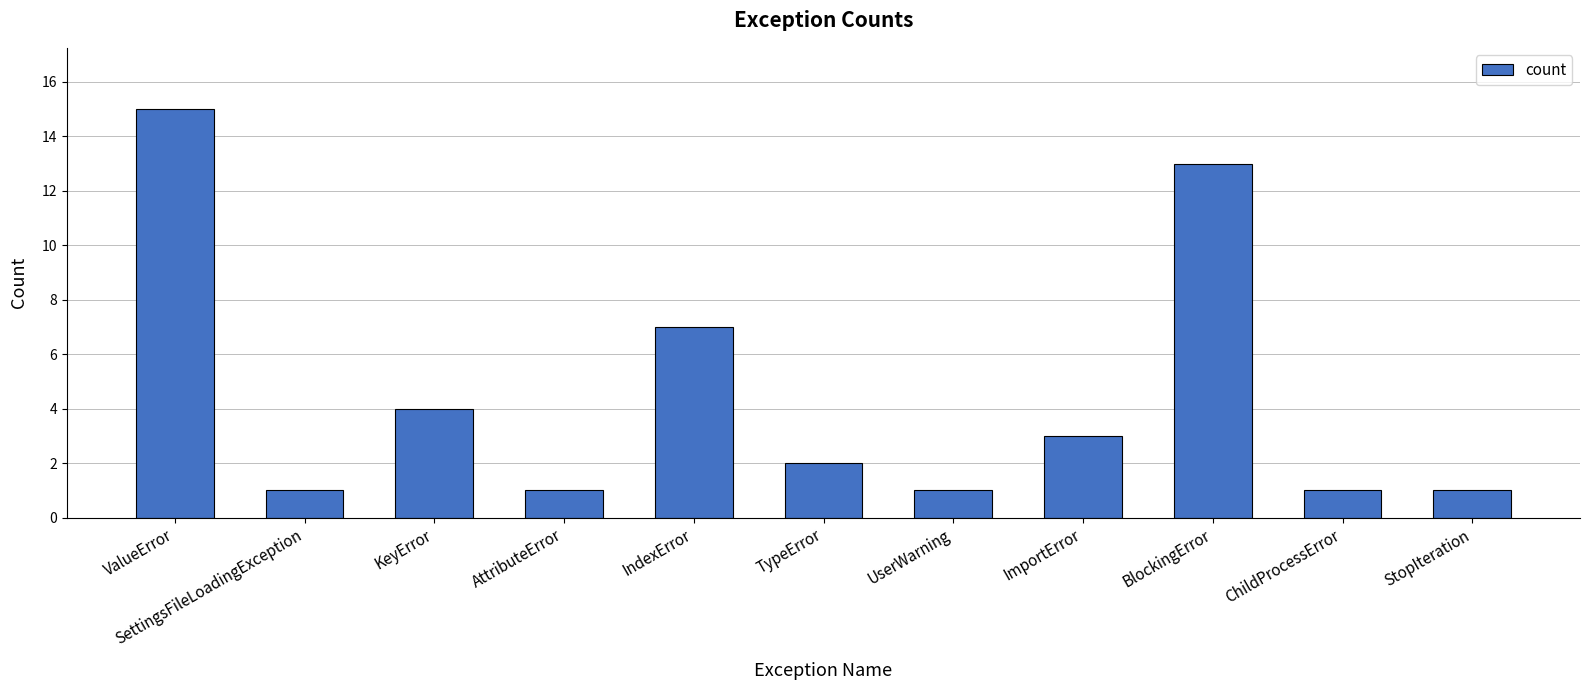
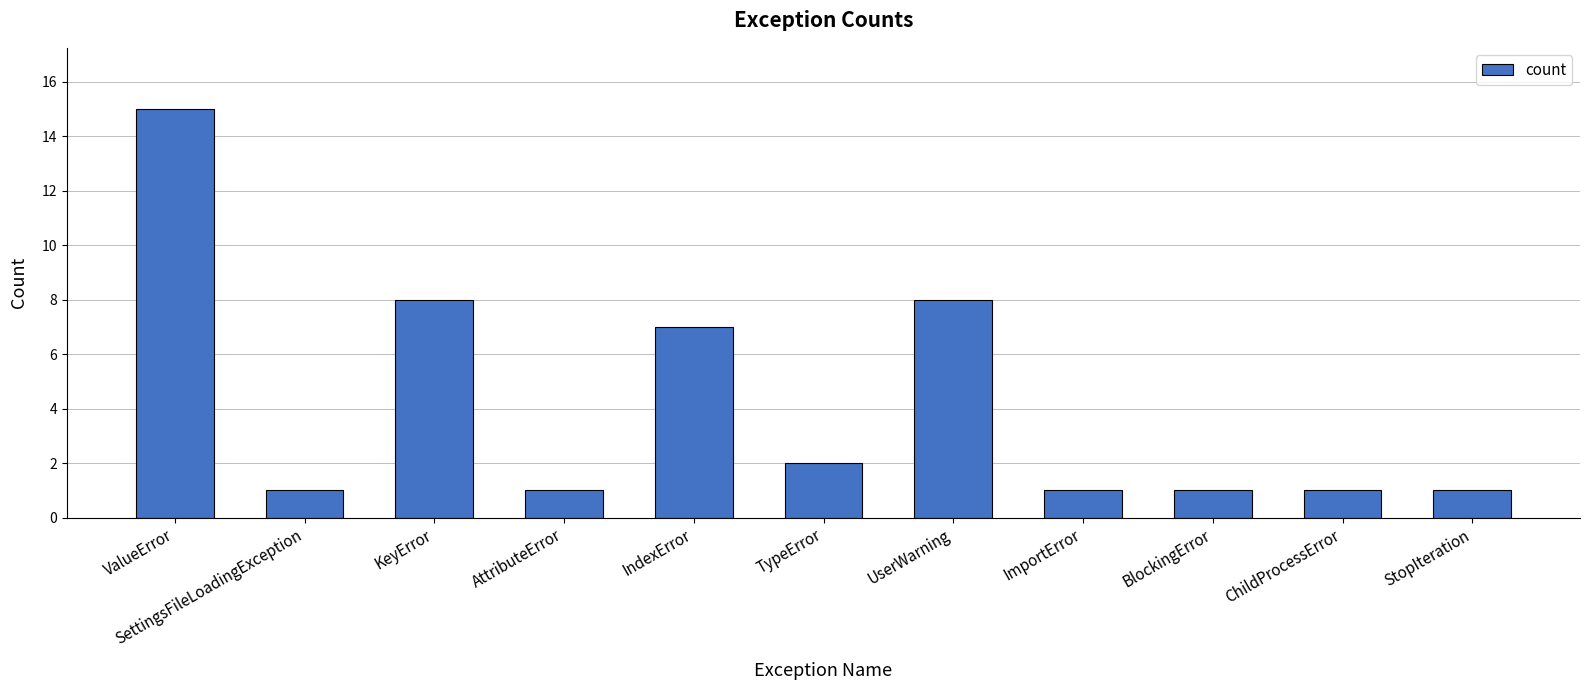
  {
    "ValueError": 15,
    "SettingsFileLoadingException": 1,
-   "KeyError": 4,
+   "KeyError": 8,
    "AttributeError": 1,
    "IndexError": 7,
    "TypeError": 2,
-   "UserWarning": 1,
-   "ImportError": 3,
-   "BlockingError": 13,
+   "UserWarning": 8,
+   "ImportError": 1,
+   "BlockingError": 1,
    "ChildProcessError": 1,
    "StopIteration": 1
  }
